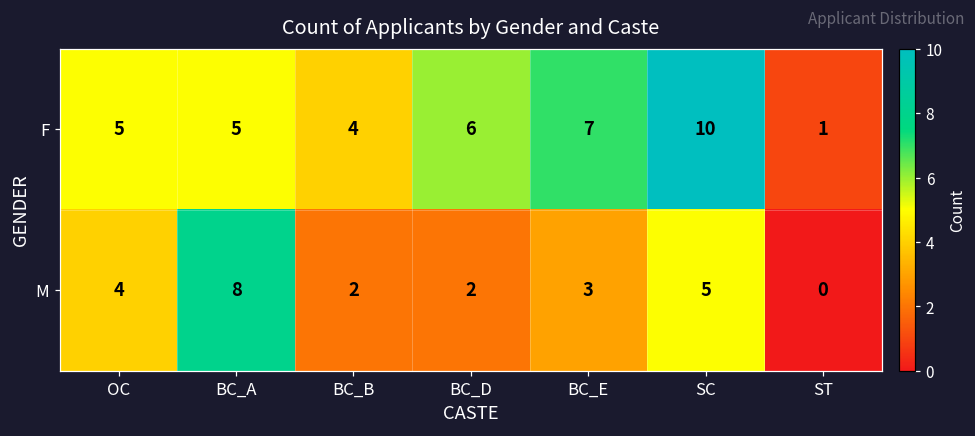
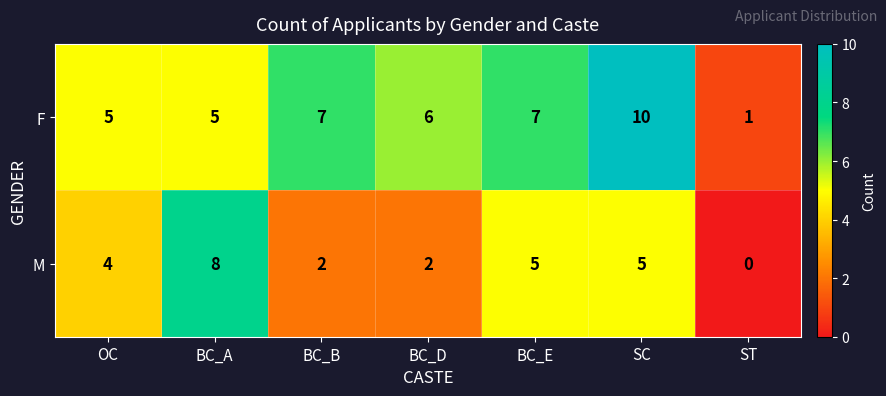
  {
    "F": {
      "OC": 5,
      "BC_A": 5,
-     "BC_B": 4,
+     "BC_B": 7,
      "BC_D": 6,
      "BC_E": 7,
      "SC": 10,
      "ST": 1
    },
    "M": {
      "OC": 4,
      "BC_A": 8,
      "BC_B": 2,
      "BC_D": 2,
-     "BC_E": 3,
+     "BC_E": 5,
      "SC": 5,
      "ST": 0
    }
  }
